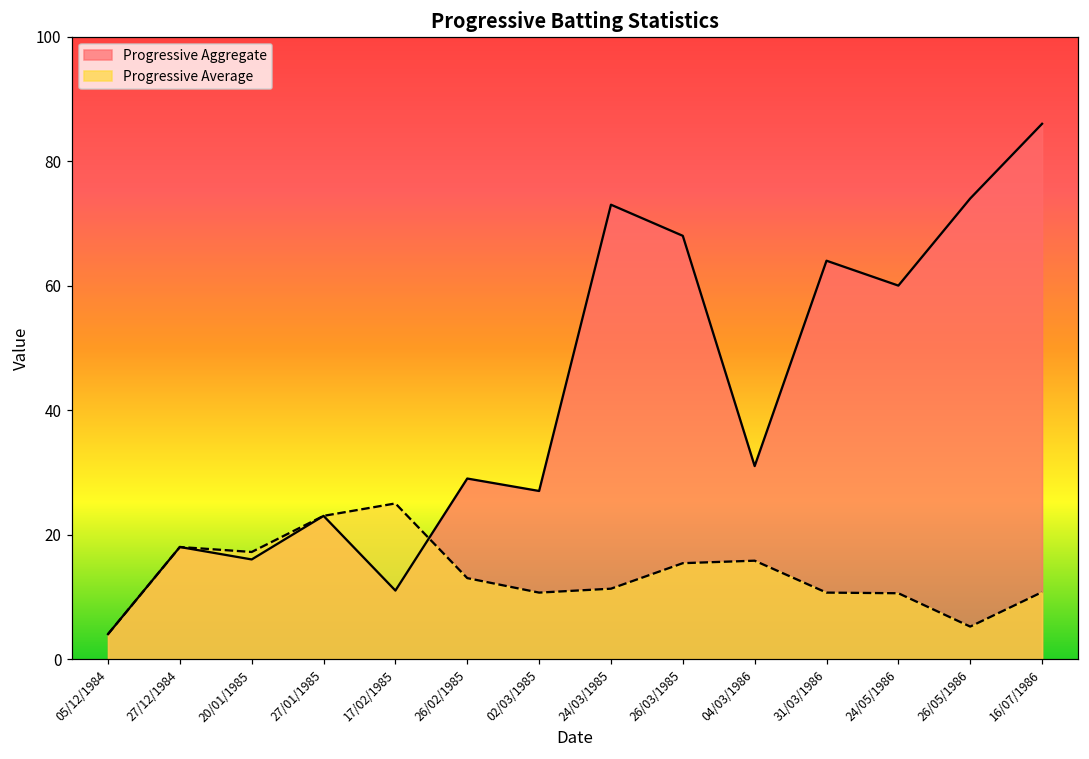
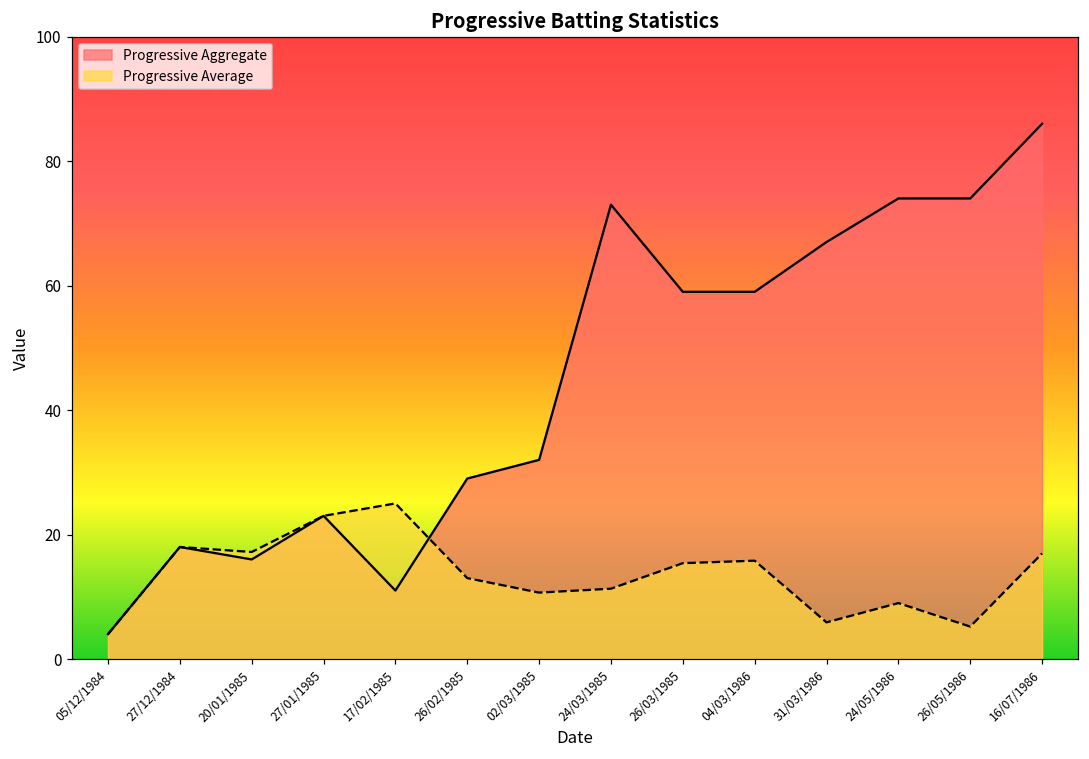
  {
    "Progressive Aggregate": {
      "20/01/1985": 16,
      "17/02/1985": 11,
      "26/02/1985": 29,
-     "02/03/1985": 27,
+     "02/03/1985": 32,
      "24/03/1985": 73,
-     "26/03/1985": 68,
-     "04/03/1986": 31,
-     "31/03/1986": 64,
-     "24/05/1986": 60,
+     "26/03/1985": 59,
+     "04/03/1986": 59,
+     "31/03/1986": 67,
+     "24/05/1986": 74,
      "26/05/1986": 74,
      "16/07/1986": 86
    },
    "Progressive Average": {
      "20/01/1985": 17,
      "17/02/1985": 25,
      "26/02/1985": 13,
      "02/03/1985": 11,
      "24/03/1985": 11,
      "26/03/1985": 15,
      "04/03/1986": 16,
-     "31/03/1986": 11,
-     "24/05/1986": 11,
+     "31/03/1986": 6,
+     "24/05/1986": 9,
      "26/05/1986": 5,
-     "16/07/1986": 11
+     "16/07/1986": 17
    }
  }
